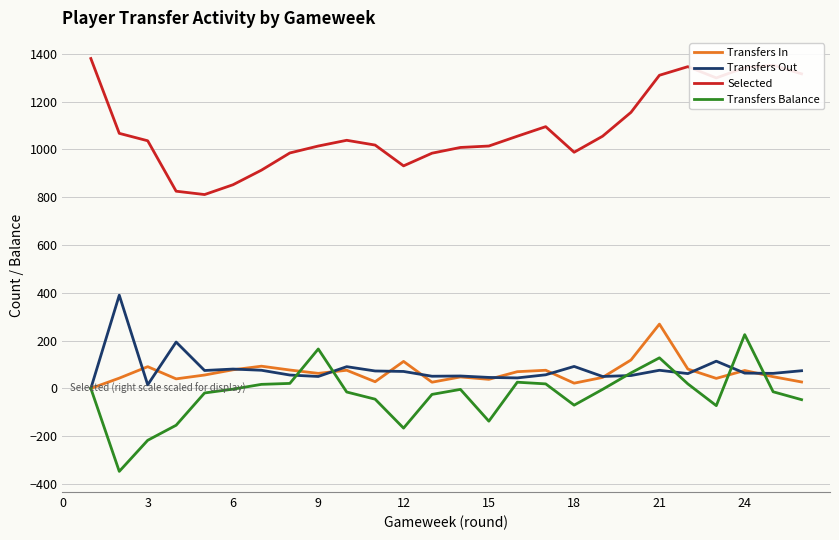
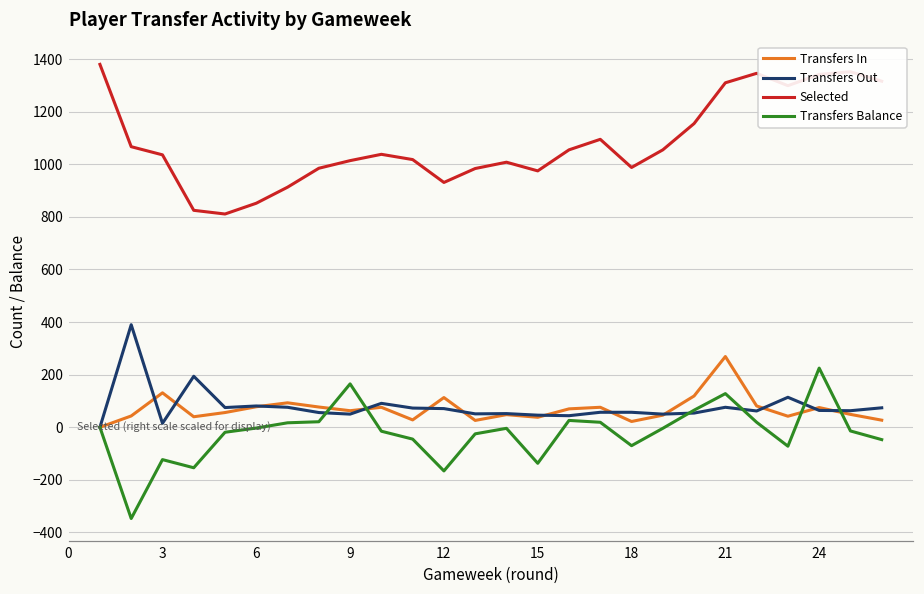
  {
    "Transfers In": {
-     "3": 90,
+     "3": 130,
      "9": 60,
      "12": 110,
      "18": 20,
      "21": 270,
      "24": 80
    },
    "Transfers Out": {
      "3": 20,
      "9": 50,
      "12": 70,
-     "18": 90,
+     "18": 60,
      "21": 80,
      "24": 60
    },
    "Selected": {
      "3": 1040,
      "6": 850,
      "9": 1010,
      "12": 930,
-     "15": 1010,
+     "15": 980,
      "18": 990,
      "21": 1310
    },
    "Transfers Balance": {
-     "3": -220,
+     "3": -120,
      "6": 0,
      "9": 170,
      "12": -170,
      "15": -140,
      "18": -70,
      "21": 130,
      "24": 230
    }
  }
